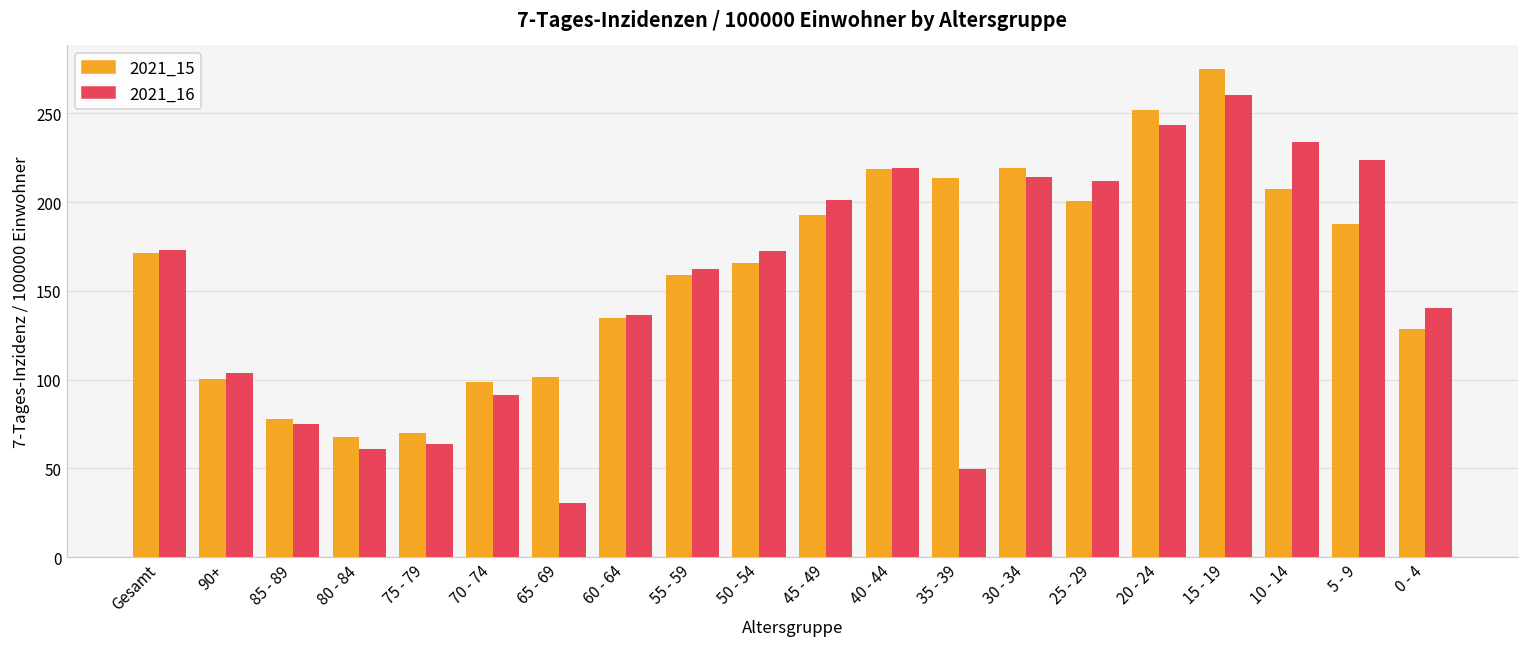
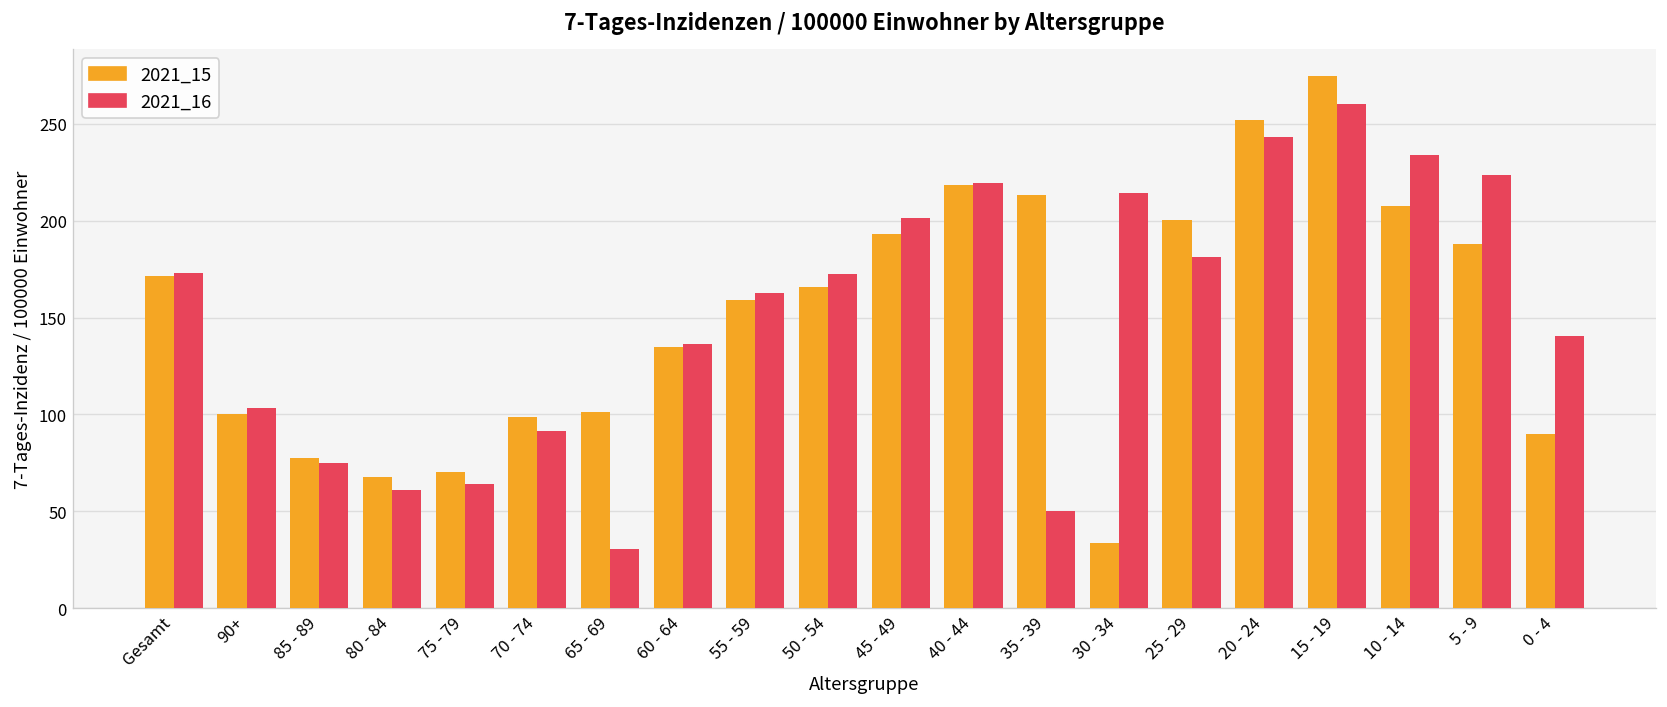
  {
    "2021_15": {
      "Gesamt": 171,
      "90+": 100,
      "85 - 89": 78,
      "80 - 84": 68,
      "75 - 79": 70,
      "70 - 74": 99,
      "65 - 69": 101,
      "60 - 64": 135,
      "55 - 59": 159,
      "50 - 54": 166,
      "45 - 49": 193,
      "40 - 44": 219,
      "35 - 39": 213,
-     "30 - 34": 219,
+     "30 - 34": 33,
      "25 - 29": 201,
      "20 - 24": 252,
      "15 - 19": 275,
      "10 - 14": 207,
      "5 - 9": 188,
-     "0 - 4": 129
+     "0 - 4": 90
    },
    "2021_16": {
      "Gesamt": 173,
      "90+": 104,
      "85 - 89": 75,
      "80 - 84": 61,
      "75 - 79": 64,
      "70 - 74": 91,
      "65 - 69": 31,
      "60 - 64": 136,
      "55 - 59": 163,
      "50 - 54": 172,
      "45 - 49": 201,
      "40 - 44": 219,
      "35 - 39": 50,
      "30 - 34": 214,
-     "25 - 29": 212,
+     "25 - 29": 181,
      "20 - 24": 243,
      "15 - 19": 260,
      "10 - 14": 234,
      "5 - 9": 224,
      "0 - 4": 141
    }
  }
